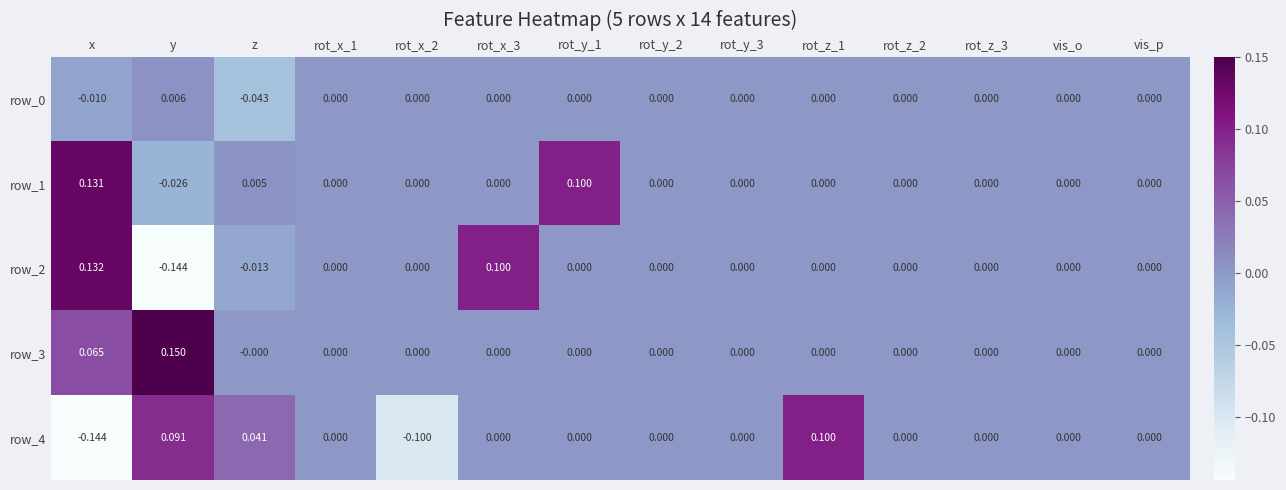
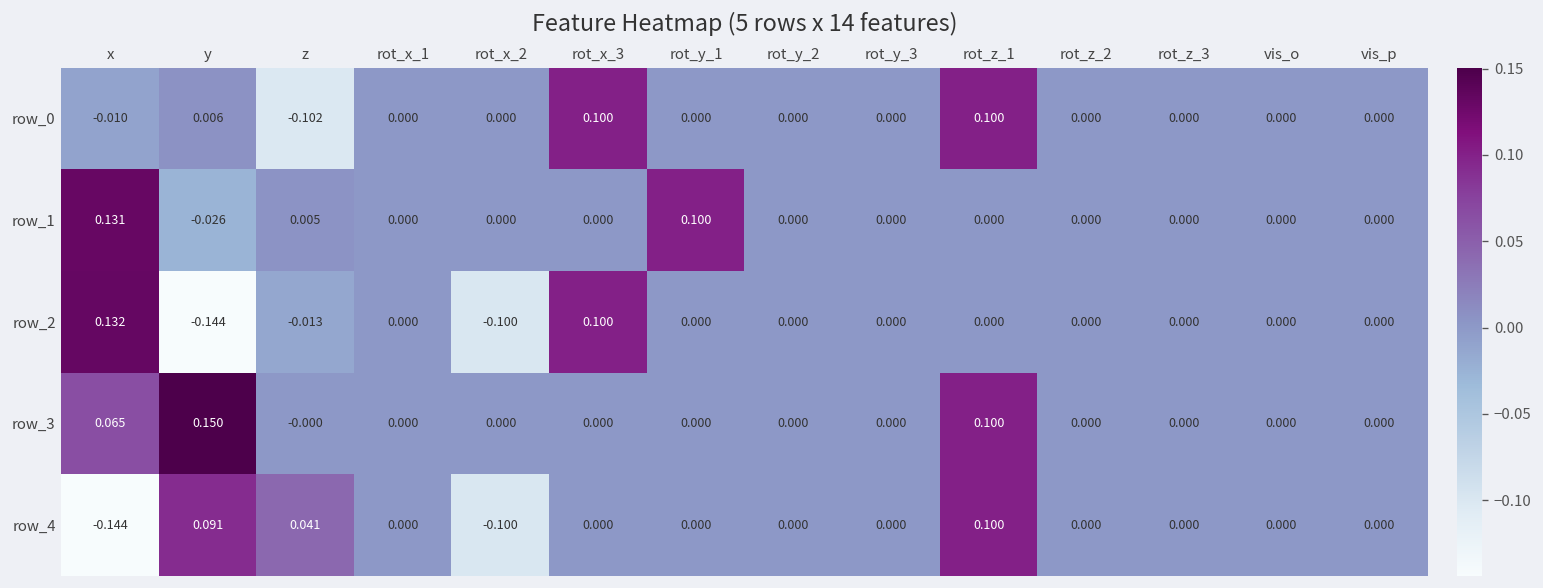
  {
    "row_0": {
      "x": -0.010,
      "y": 0.006,
-     "z": -0.043,
+     "z": -0.102,
      "rot_x_1": 0.000,
      "rot_x_2": 0.000,
-     "rot_x_3": 0.000,
+     "rot_x_3": 0.100,
      "rot_y_1": 0.000,
      "rot_y_2": 0.000,
      "rot_y_3": 0.000,
-     "rot_z_1": 0.000,
+     "rot_z_1": 0.100,
      "rot_z_2": 0.000,
      "rot_z_3": 0.000,
      "vis_o": 0.000,
      "vis_p": 0.000
    },
    "row_1": {
      "x": 0.131,
      "y": -0.026,
      "z": 0.005,
      "rot_x_1": 0.000,
      "rot_x_2": 0.000,
      "rot_x_3": 0.000,
      "rot_y_1": 0.100,
      "rot_y_2": 0.000,
      "rot_y_3": 0.000,
      "rot_z_1": 0.000,
      "rot_z_2": 0.000,
      "rot_z_3": 0.000,
      "vis_o": 0.000,
      "vis_p": 0.000
    },
    "row_2": {
      "x": 0.132,
      "y": -0.144,
      "z": -0.013,
      "rot_x_1": 0.000,
-     "rot_x_2": 0.000,
+     "rot_x_2": -0.100,
      "rot_x_3": 0.100,
      "rot_y_1": 0.000,
      "rot_y_2": 0.000,
      "rot_y_3": 0.000,
      "rot_z_1": 0.000,
      "rot_z_2": 0.000,
      "rot_z_3": 0.000,
      "vis_o": 0.000,
      "vis_p": 0.000
    },
    "row_3": {
      "x": 0.065,
      "y": 0.150,
      "z": -0.000,
      "rot_x_1": 0.000,
      "rot_x_2": 0.000,
      "rot_x_3": 0.000,
      "rot_y_1": 0.000,
      "rot_y_2": 0.000,
      "rot_y_3": 0.000,
-     "rot_z_1": 0.000,
+     "rot_z_1": 0.100,
      "rot_z_2": 0.000,
      "rot_z_3": 0.000,
      "vis_o": 0.000,
      "vis_p": 0.000
    },
    "row_4": {
      "x": -0.144,
      "y": 0.091,
      "z": 0.041,
      "rot_x_1": 0.000,
      "rot_x_2": -0.100,
      "rot_x_3": 0.000,
      "rot_y_1": 0.000,
      "rot_y_2": 0.000,
      "rot_y_3": 0.000,
      "rot_z_1": 0.100,
      "rot_z_2": 0.000,
      "rot_z_3": 0.000,
      "vis_o": 0.000,
      "vis_p": 0.000
    }
  }
